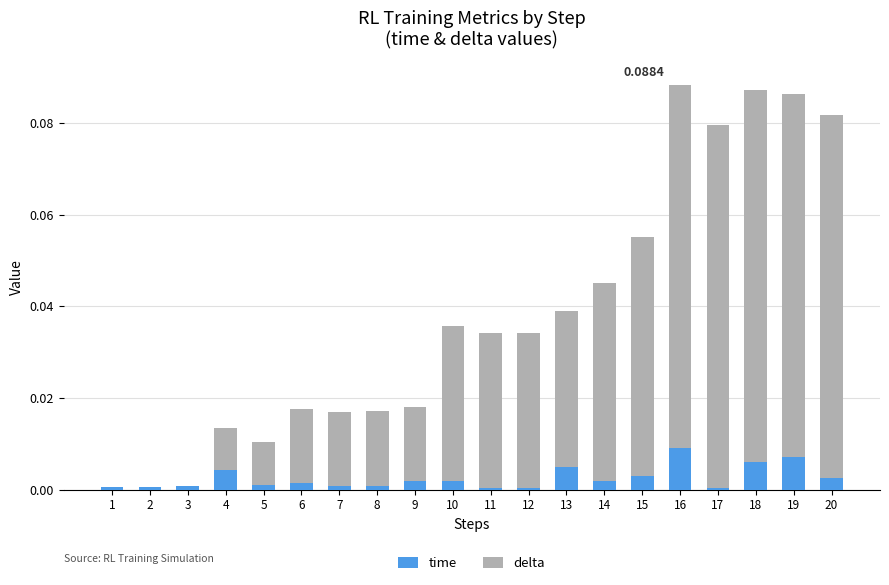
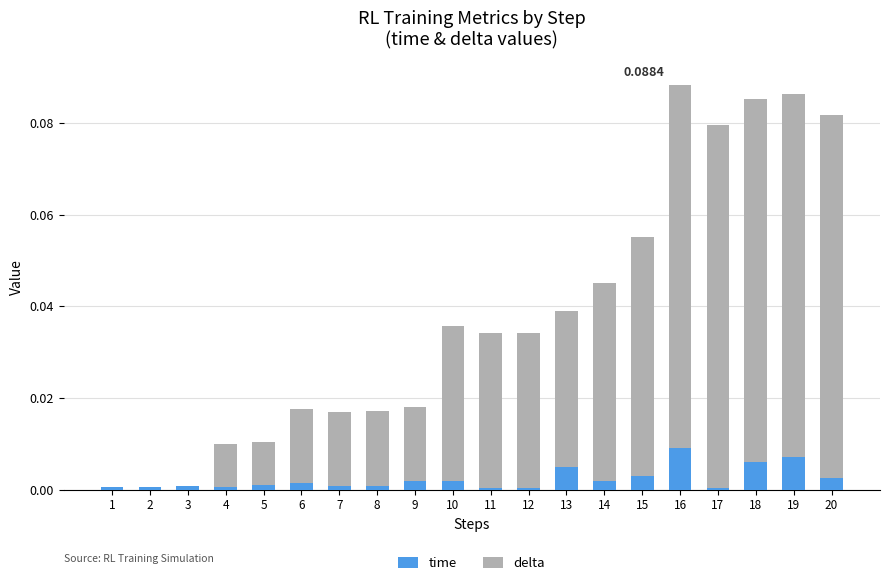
  {
    "time": {
      "3": 0.001,
-     "4": 0.004,
+     "4": 0.001,
      "5": 0.001,
      "6": 0.001,
      "7": 0.001,
      "8": 0.001,
      "9": 0.002,
      "10": 0.002,
      "13": 0.005,
      "14": 0.002,
      "15": 0.003,
      "16": 0.009,
      "18": 0.006,
      "19": 0.007,
      "20": 0.002
    },
    "delta": {
      "1": 0.000,
      "2": 0.000,
      "3": 0.000,
      "4": 0.009,
      "5": 0.009,
      "6": 0.016,
      "7": 0.016,
      "8": 0.016,
      "9": 0.016,
      "10": 0.034,
      "11": 0.034,
      "12": 0.034,
      "13": 0.034,
      "14": 0.043,
      "15": 0.052,
      "17": 0.079,
-     "18": 0.081,
+     "18": 0.079,
      "19": 0.079,
      "20": 0.079
    }
  }
